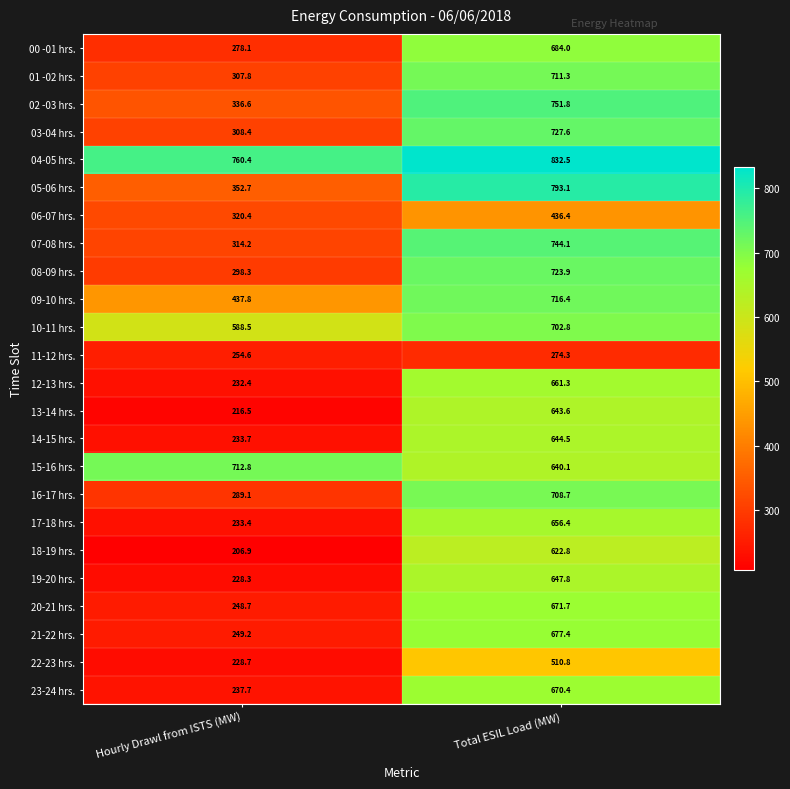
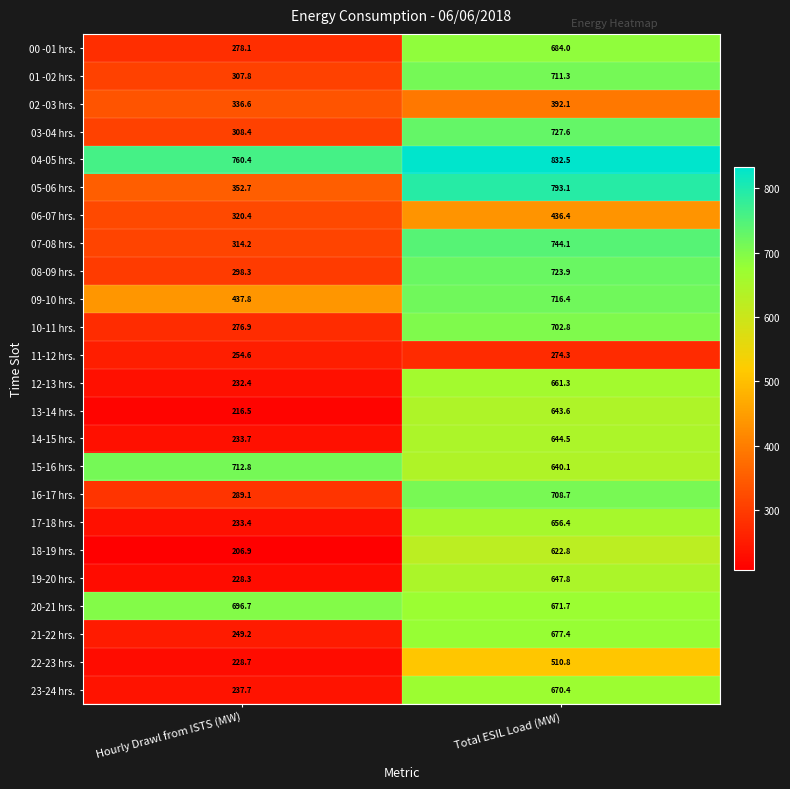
  {
    "00 -01 hrs.": {
      "Hourly Drawl from ISTS (MW)": 278.1,
      "Total ESIL Load (MW)": 684.0
    },
    "01 -02 hrs.": {
      "Hourly Drawl from ISTS (MW)": 307.8,
      "Total ESIL Load (MW)": 711.3
    },
    "02 -03 hrs.": {
      "Hourly Drawl from ISTS (MW)": 336.6,
-     "Total ESIL Load (MW)": 751.8
+     "Total ESIL Load (MW)": 392.1
    },
    "03-04 hrs.": {
      "Hourly Drawl from ISTS (MW)": 308.4,
      "Total ESIL Load (MW)": 727.6
    },
    "04-05 hrs.": {
      "Hourly Drawl from ISTS (MW)": 760.4,
      "Total ESIL Load (MW)": 832.5
    },
    "05-06 hrs.": {
      "Hourly Drawl from ISTS (MW)": 352.7,
      "Total ESIL Load (MW)": 793.1
    },
    "06-07 hrs.": {
      "Hourly Drawl from ISTS (MW)": 320.4,
      "Total ESIL Load (MW)": 436.4
    },
    "07-08 hrs.": {
      "Hourly Drawl from ISTS (MW)": 314.2,
      "Total ESIL Load (MW)": 744.1
    },
    "08-09 hrs.": {
      "Hourly Drawl from ISTS (MW)": 298.3,
      "Total ESIL Load (MW)": 723.9
    },
    "09-10 hrs.": {
      "Hourly Drawl from ISTS (MW)": 437.8,
      "Total ESIL Load (MW)": 716.4
    },
    "10-11 hrs.": {
-     "Hourly Drawl from ISTS (MW)": 588.5,
+     "Hourly Drawl from ISTS (MW)": 276.9,
      "Total ESIL Load (MW)": 702.8
    },
    "11-12 hrs.": {
      "Hourly Drawl from ISTS (MW)": 254.6,
      "Total ESIL Load (MW)": 274.3
    },
    "12-13 hrs.": {
      "Hourly Drawl from ISTS (MW)": 232.4,
      "Total ESIL Load (MW)": 661.3
    },
    "13-14 hrs.": {
      "Hourly Drawl from ISTS (MW)": 216.5,
      "Total ESIL Load (MW)": 643.6
    },
    "14-15 hrs.": {
      "Hourly Drawl from ISTS (MW)": 233.7,
      "Total ESIL Load (MW)": 644.5
    },
    "15-16 hrs.": {
      "Hourly Drawl from ISTS (MW)": 712.8,
      "Total ESIL Load (MW)": 640.1
    },
    "16-17 hrs.": {
      "Hourly Drawl from ISTS (MW)": 289.1,
      "Total ESIL Load (MW)": 708.7
    },
    "17-18 hrs.": {
      "Hourly Drawl from ISTS (MW)": 233.4,
      "Total ESIL Load (MW)": 656.4
    },
    "18-19 hrs.": {
      "Hourly Drawl from ISTS (MW)": 206.9,
      "Total ESIL Load (MW)": 622.8
    },
    "19-20 hrs.": {
      "Hourly Drawl from ISTS (MW)": 228.3,
      "Total ESIL Load (MW)": 647.8
    },
    "20-21 hrs.": {
-     "Hourly Drawl from ISTS (MW)": 248.7,
+     "Hourly Drawl from ISTS (MW)": 696.7,
      "Total ESIL Load (MW)": 671.7
    },
    "21-22 hrs.": {
      "Hourly Drawl from ISTS (MW)": 249.2,
      "Total ESIL Load (MW)": 677.4
    },
    "22-23 hrs.": {
      "Hourly Drawl from ISTS (MW)": 228.7,
      "Total ESIL Load (MW)": 510.8
    },
    "23-24 hrs.": {
      "Hourly Drawl from ISTS (MW)": 237.7,
      "Total ESIL Load (MW)": 670.4
    }
  }
